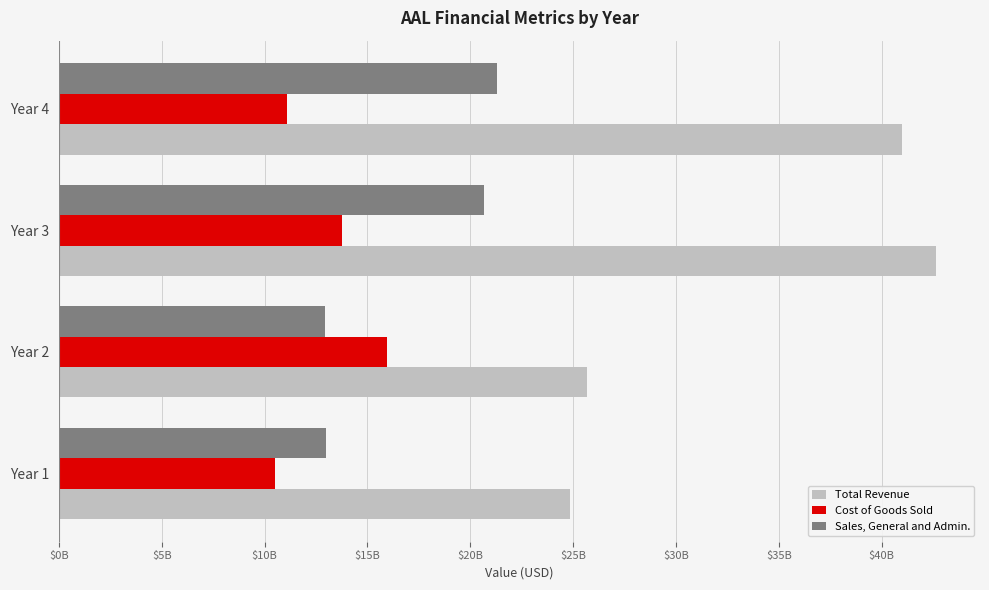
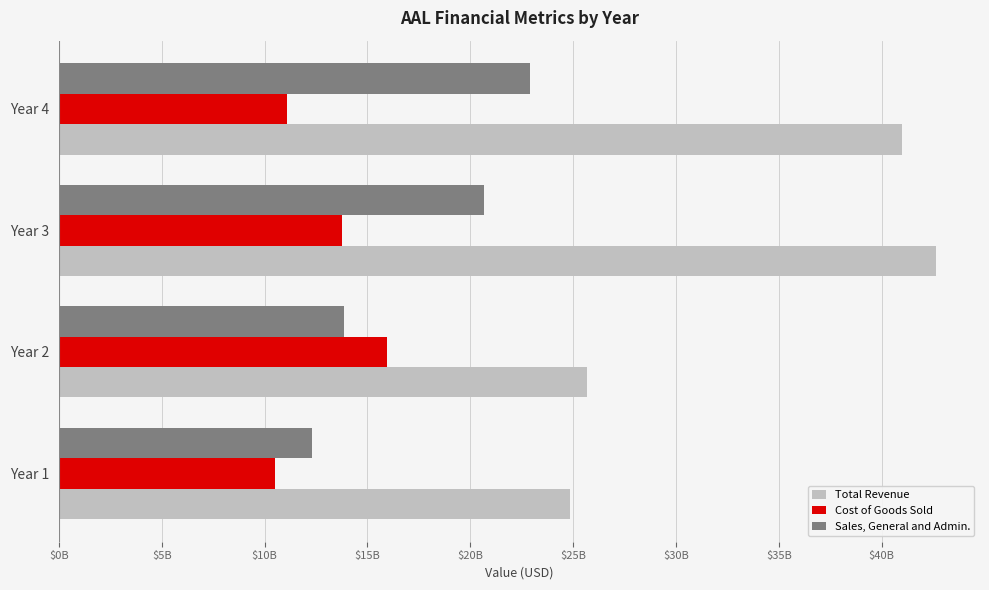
  {
    "Total Revenue": {
      "Year 4": "$41000000000",
      "Year 3": "$42700000000",
      "Year 2": "$25700000000",
      "Year 1": "$24900000000"
    },
    "Cost of Goods Sold": {
      "Year 4": "$11100000000",
      "Year 3": "$13700000000",
      "Year 2": "$16000000000",
      "Year 1": "$10500000000"
    },
    "Sales, General and Admin.": {
-     "Year 4": "$21300000000",
+     "Year 4": "$22900000000",
      "Year 3": "$20700000000",
-     "Year 2": "$12900000000",
-     "Year 1": "$13000000000"
+     "Year 2": "$13800000000",
+     "Year 1": "$12300000000"
    }
  }
